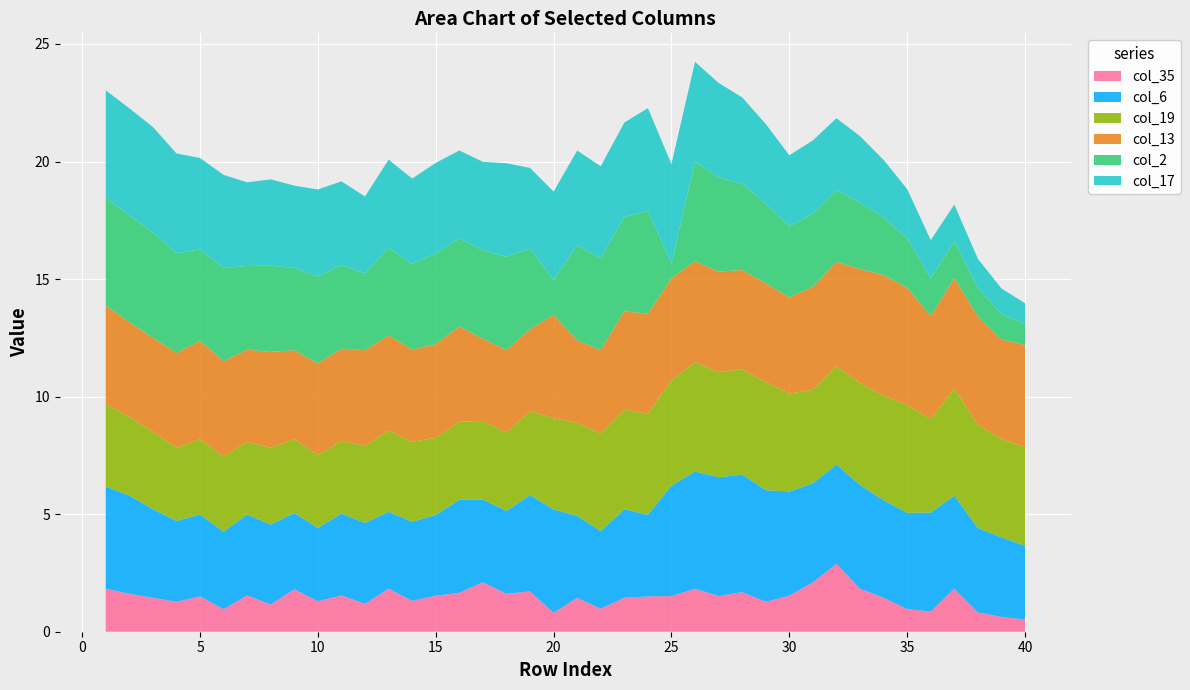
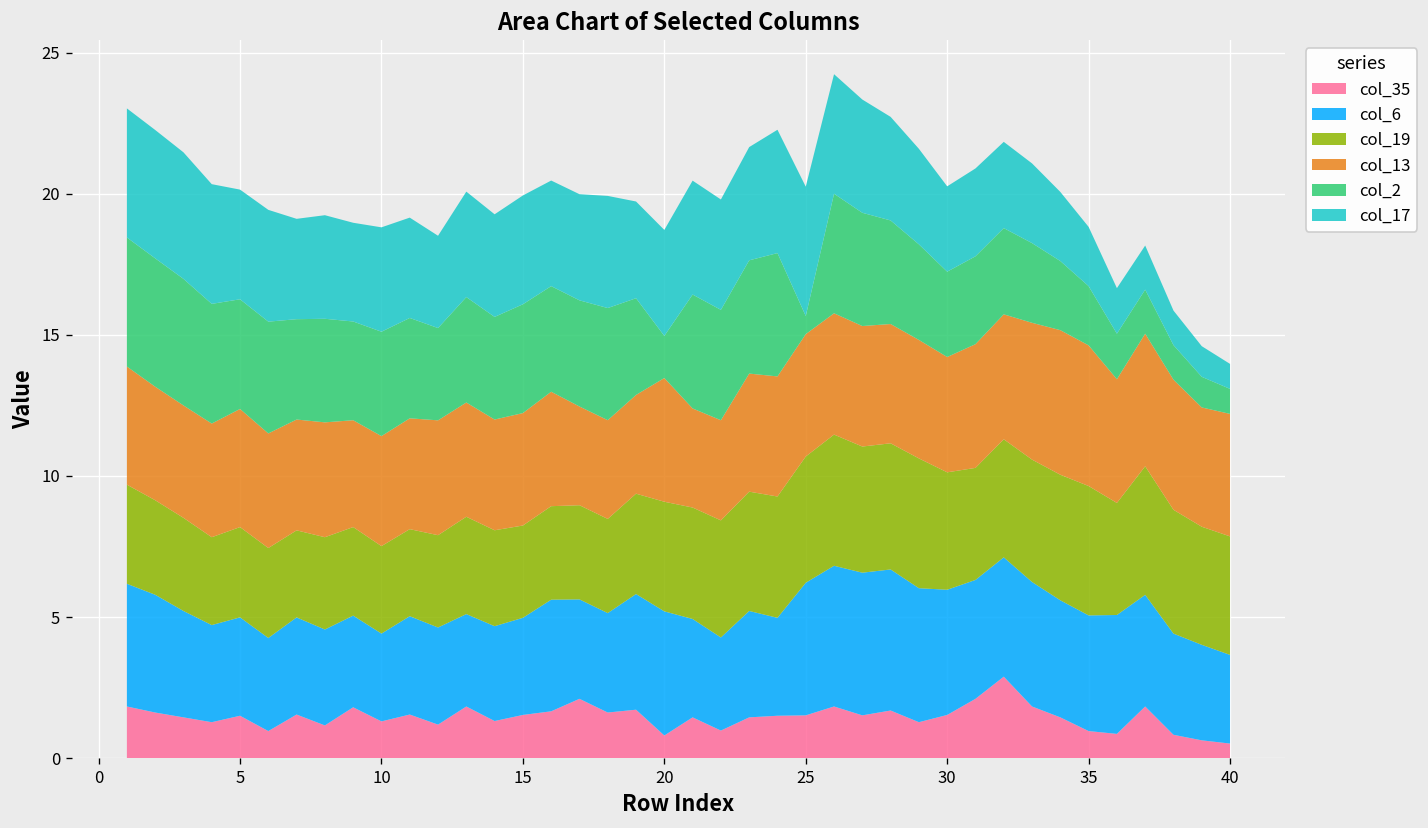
  {
    "col_35": {
      "5": 1.5,
      "10": 1.3,
      "15": 1.5,
      "20": 0.8,
      "25": 1.5,
      "30": 1.5,
      "35": 1.0,
      "40": 0.5
    },
    "col_6": {
      "5": 3.5,
      "10": 3.1,
      "15": 3.4,
      "20": 4.4,
      "25": 4.7,
      "30": 4.4,
      "35": 4.1,
      "40": 3.1
    },
    "col_19": {
      "5": 3.2,
      "10": 3.1,
      "15": 3.3,
      "20": 3.9,
      "25": 4.5,
      "30": 4.2,
      "35": 4.6,
      "40": 4.2
    },
    "col_13": {
      "5": 4.2,
      "10": 3.9,
      "15": 4.0,
      "20": 4.4,
      "25": 4.3,
      "30": 4.1,
      "35": 5.0,
      "40": 4.3
    },
    "col_2": {
      "5": 3.9,
      "10": 3.7,
      "15": 3.9,
      "20": 1.5,
      "25": 0.6,
      "30": 3.0,
      "35": 2.1,
      "40": 0.9
    },
    "col_17": {
      "5": 3.9,
      "10": 3.7,
      "15": 3.9,
      "20": 3.8,
-     "25": 4.2,
+     "25": 4.6,
      "30": 3.0,
      "35": 2.1,
      "40": 0.9
    }
  }
